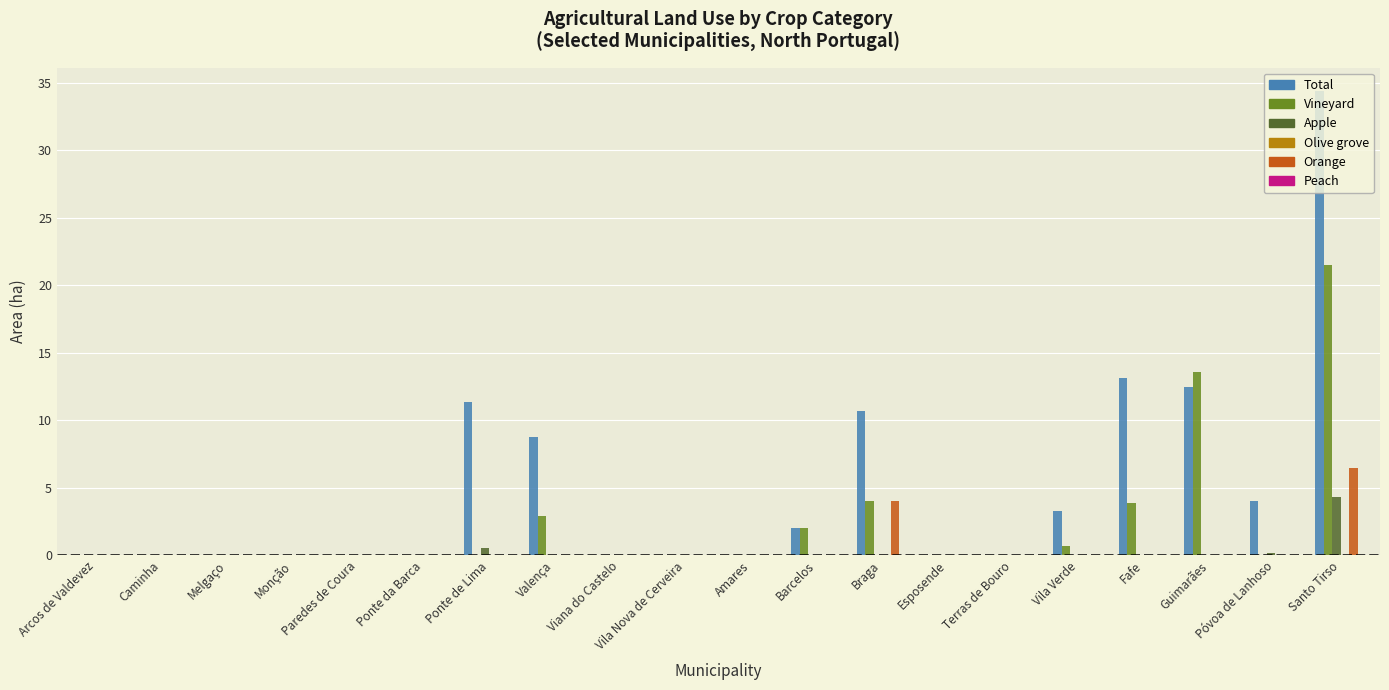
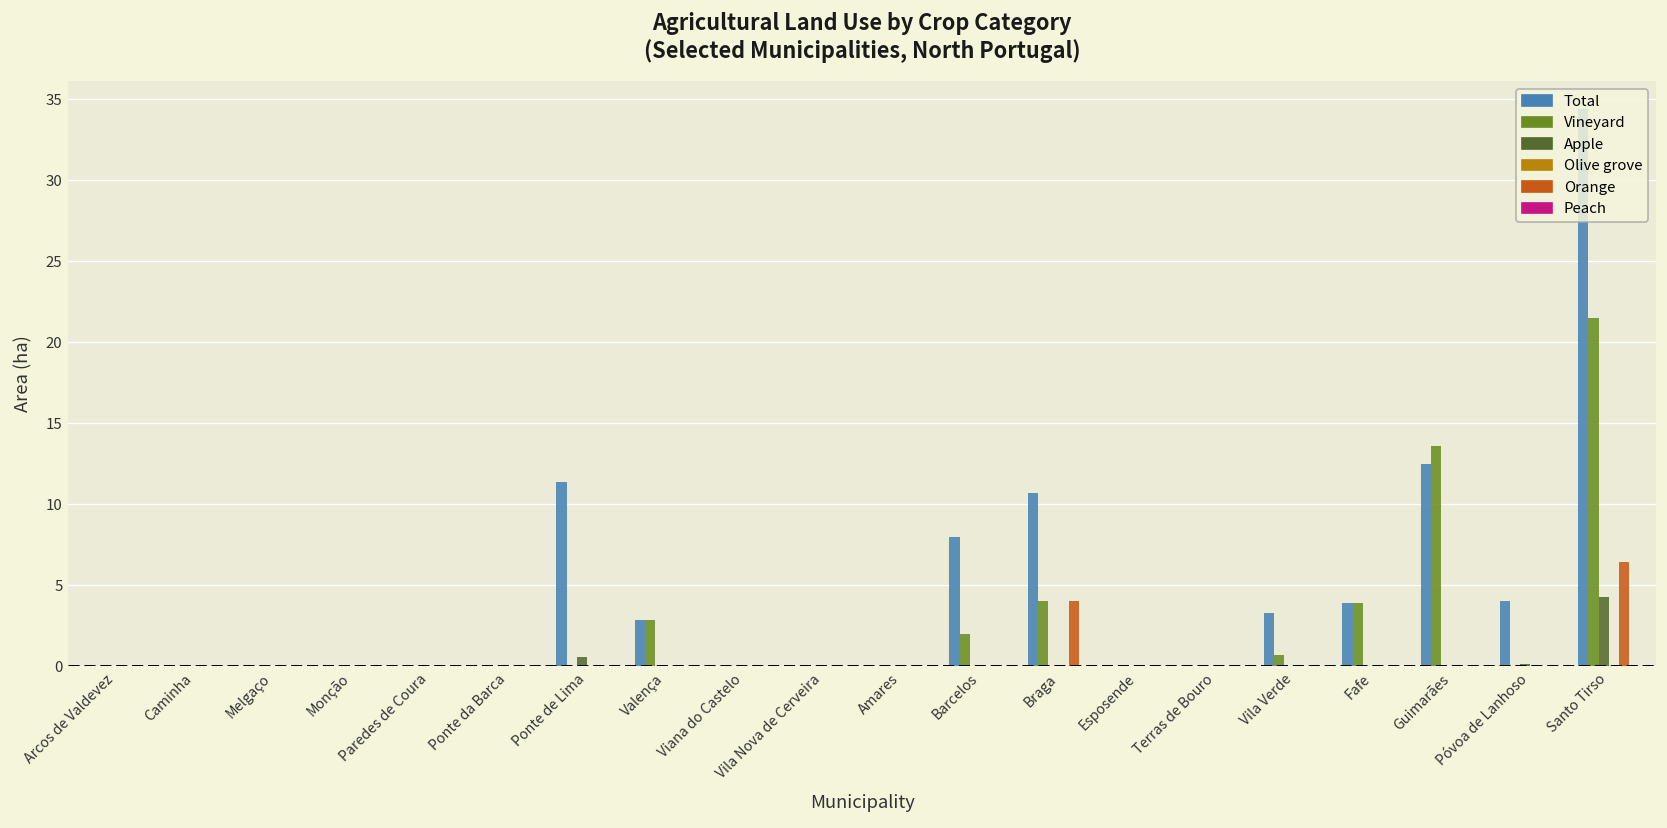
  {
    "Total": {
      "Arcos de Valdevez": 0.0,
      "Caminha": 0.0,
      "Melgaço": 0.0,
      "Monção": 0.0,
      "Paredes de Coura": 0.0,
      "Ponte da Barca": 0.0,
      "Ponte de Lima": 11.4,
-     "Valença": 8.8,
+     "Valença": 2.9,
      "Viana do Castelo": 0.0,
      "Vila Nova de Cerveira": 0.0,
      "Amares": 0.0,
-     "Barcelos": 2,
+     "Barcelos": 8,
      "Braga": 10.7,
      "Esposende": 0.0,
      "Terras de Bouro": 0.0,
      "Vila Verde": 3.3,
-     "Fafe": 13.1,
+     "Fafe": 3.9,
      "Guimarães": 12.5,
      "Póvoa de Lanhoso": 4.0
    },
    "Peach": {
      "Arcos de Valdevez": 0.0,
      "Caminha": 0.0,
      "Melgaço": 0.0,
      "Monção": 0.0,
      "Paredes de Coura": 0.0,
      "Ponte da Barca": 0.0,
      "Ponte de Lima": 0.0,
      "Valença": 0.0,
      "Viana do Castelo": 0.0,
      "Vila Nova de Cerveira": 0.0,
      "Amares": 0.0,
      "Barcelos": 0.0,
      "Braga": 0.0,
      "Esposende": 0.0,
      "Terras de Bouro": 0.0,
      "Vila Verde": 0.0,
      "Fafe": 0.0,
      "Guimarães": 0.0,
      "Póvoa de Lanhoso": 0.0,
      "Santo Tirso": 0.0
    }
  }
